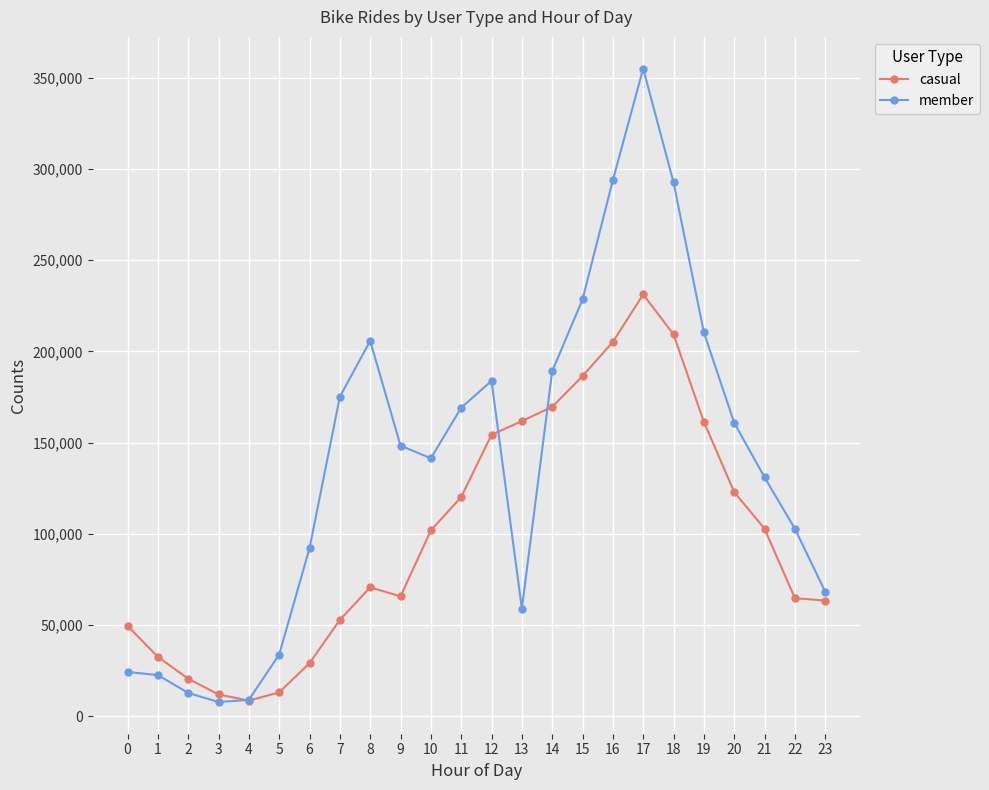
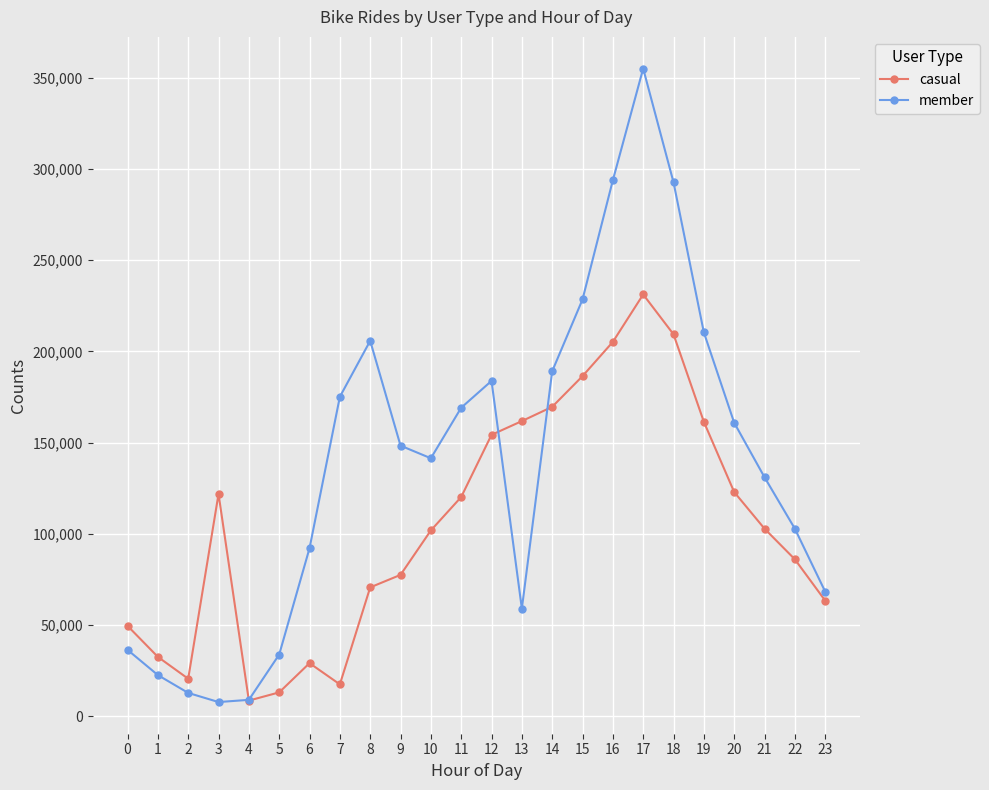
  {
    "casual": {
      "0": "50,000",
      "1": "33,000",
      "2": "21,000",
-     "3": "12,000",
+     "3": "122,000",
      "5": "13,000",
      "6": "29,000",
-     "7": "53,000",
+     "7": "18,000",
      "8": "71,000",
-     "9": "66,000",
+     "9": "78,000",
      "10": "102,000",
      "11": "120,000",
      "12": "154,000",
      "13": "162,000",
      "14": "170,000",
      "15": "186,000",
      "16": "205,000",
      "17": "231,000",
      "18": "209,000",
      "19": "161,000",
      "20": "123,000",
      "21": "103,000",
-     "22": "65,000",
+     "22": "86,000",
      "23": "63,000"
    },
    "member": {
-     "0": "24,000",
+     "0": "36,000",
      "1": "23,000",
      "2": "13,000",
      "3": "8,000",
      "5": "34,000",
      "6": "92,000",
      "7": "175,000",
      "8": "206,000",
      "9": "148,000",
      "10": "141,000",
      "11": "169,000",
      "12": "184,000",
      "13": "59,000",
      "14": "189,000",
      "15": "228,000",
      "16": "294,000",
      "17": "355,000",
      "18": "293,000",
      "19": "210,000",
      "20": "161,000",
      "21": "131,000",
      "22": "103,000",
      "23": "68,000"
    }
  }
